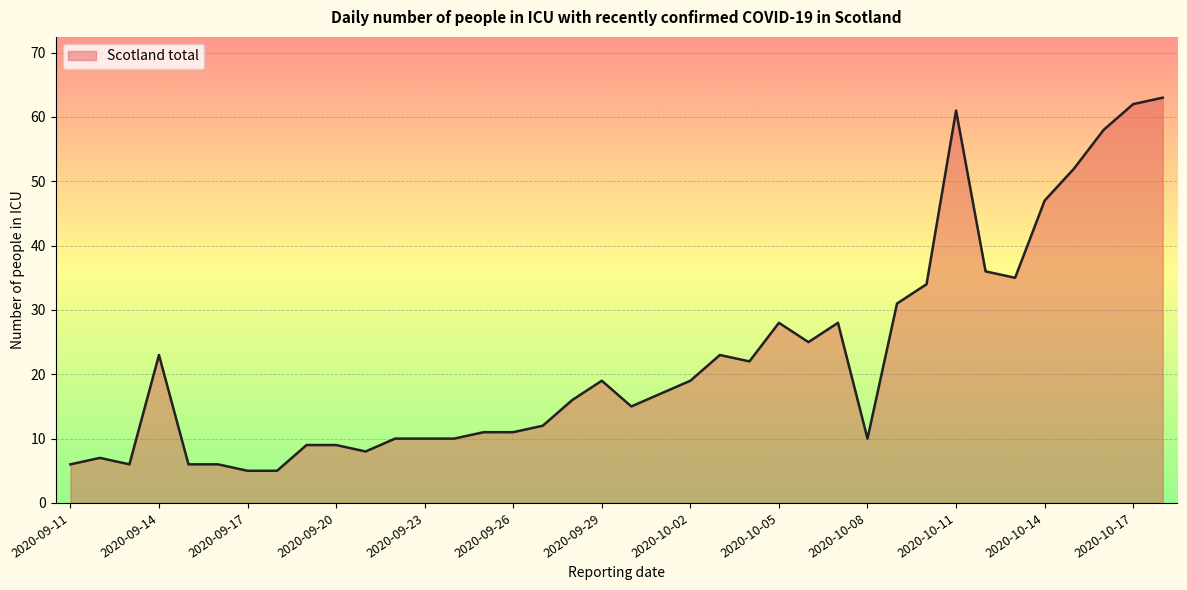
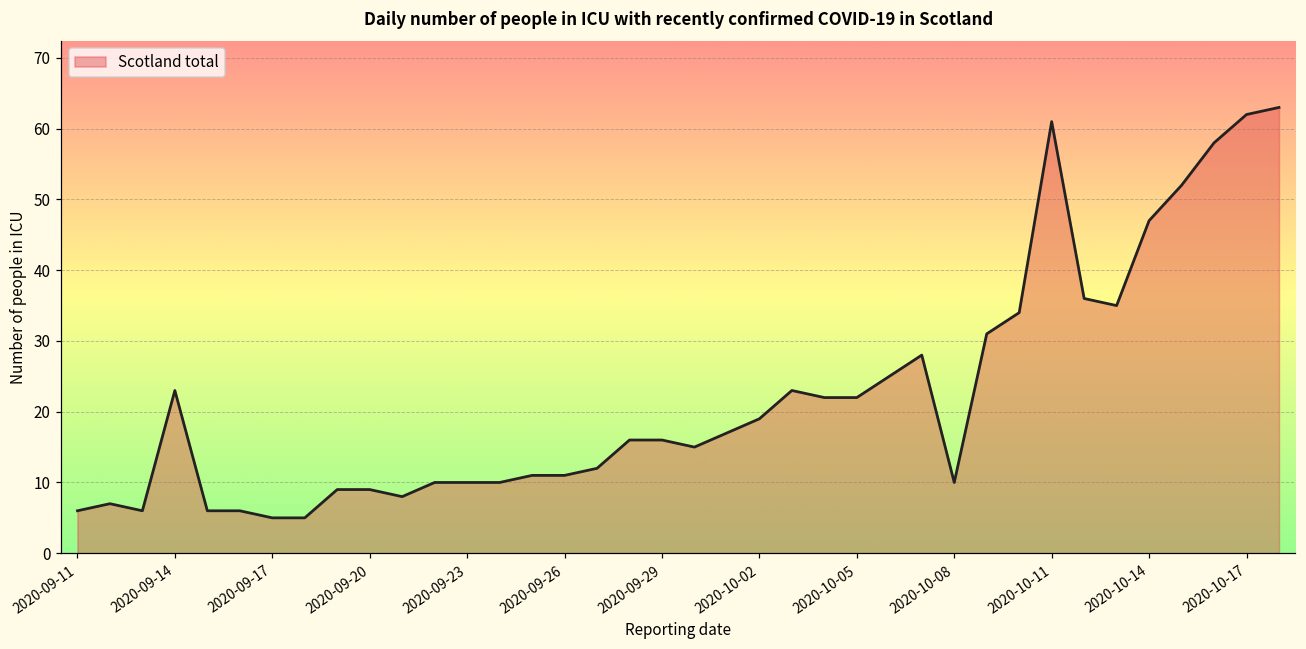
  {
    "2020-09-11": 6,
    "2020-09-14": 23,
    "2020-09-17": 5,
    "2020-09-20": 9,
    "2020-09-23": 10,
    "2020-09-26": 11,
-   "2020-09-29": 19,
+   "2020-09-29": 16,
    "2020-10-02": 19,
-   "2020-10-05": 28,
+   "2020-10-05": 22,
    "2020-10-08": 10,
    "2020-10-11": 61,
    "2020-10-14": 47,
    "2020-10-17": 62
  }
